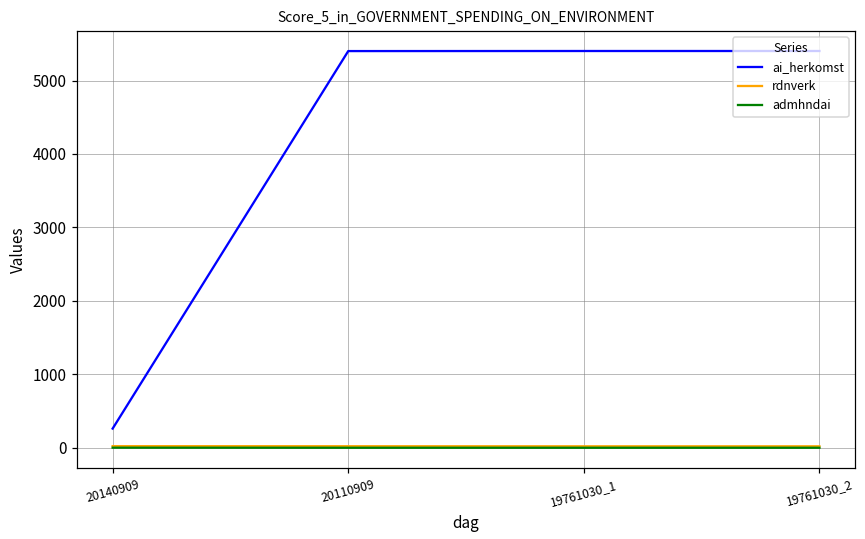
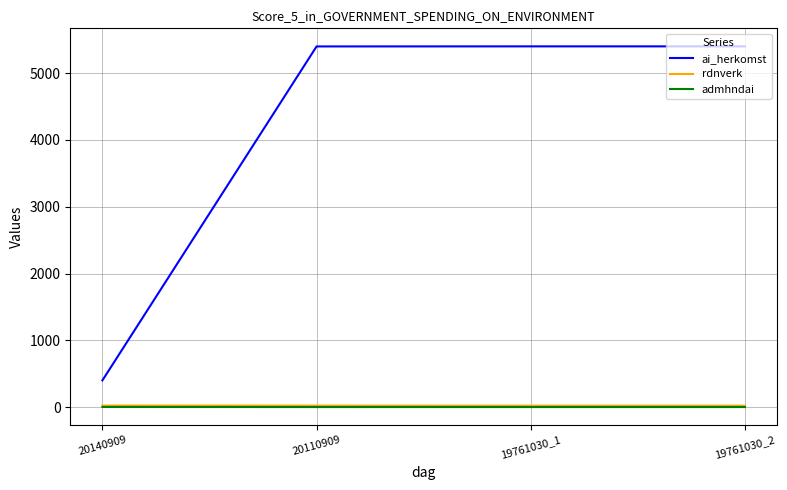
  {
    "ai_herkomst": {
-     "20140909": 300,
+     "20140909": 400,
      "20110909": 5400,
      "19761030_1": 5400
    }
  }
